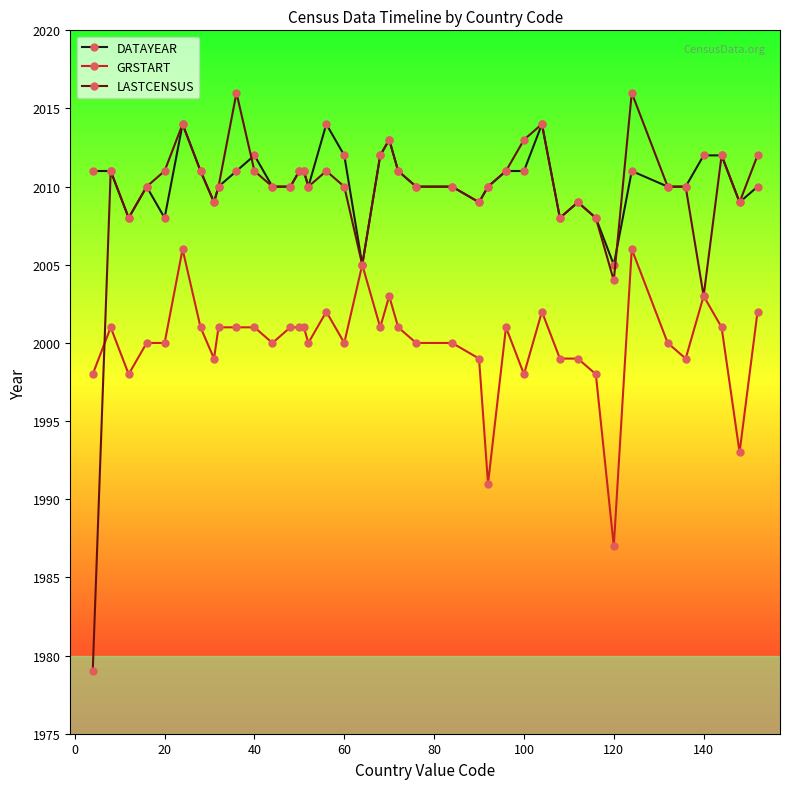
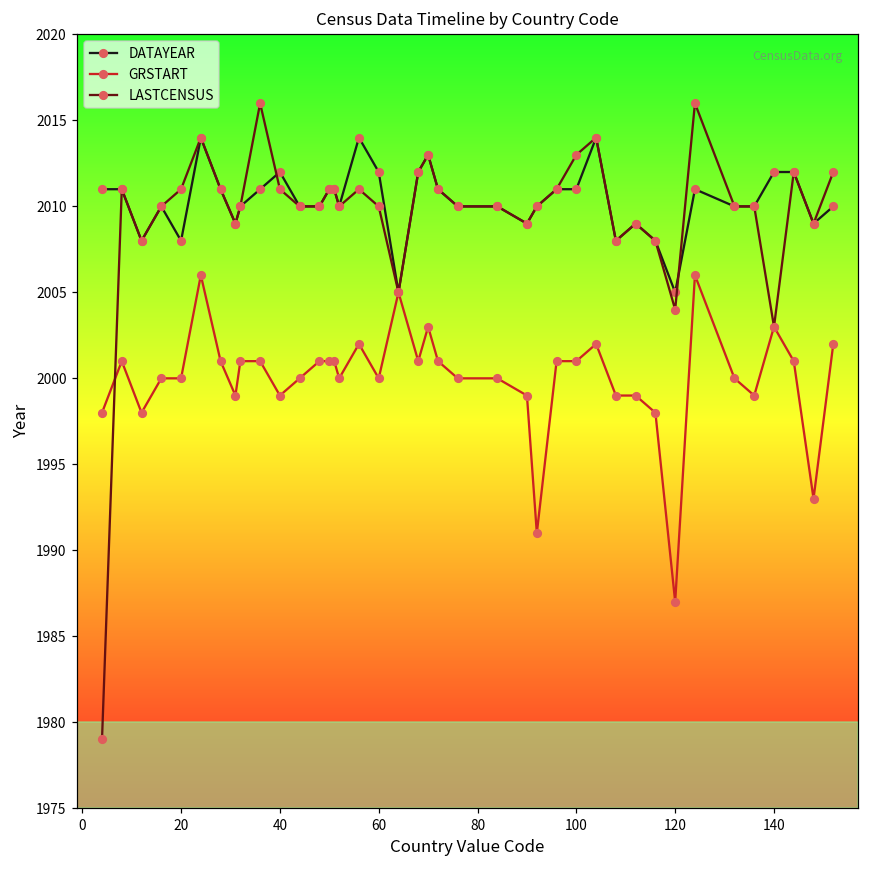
  {
    "DATAYEAR": {
      "20": 2008,
      "40": 2012,
      "60": 2012,
      "100": 2011,
      "120": 2005,
      "140": 2012
    },
    "GRSTART": {
      "20": 2000,
-     "40": 2001,
+     "40": 1999,
      "60": 2000,
-     "100": 1998,
+     "100": 2001,
      "120": 1987
    },
    "LASTCENSUS": {
      "20": 2011,
      "40": 2011,
      "60": 2010,
      "100": 2013,
      "120": 2004
    }
  }
